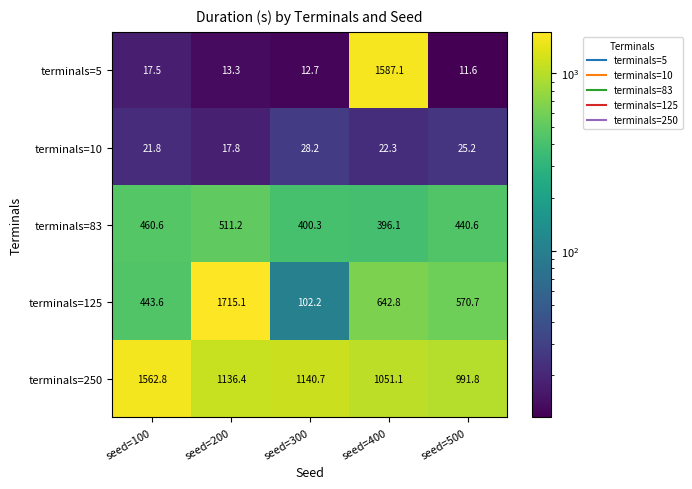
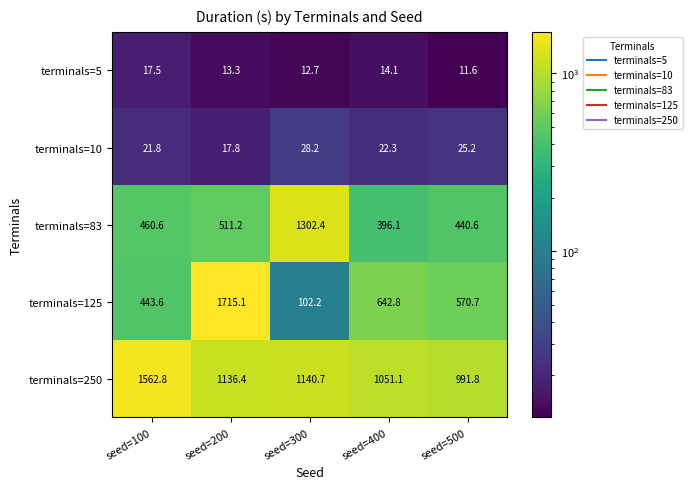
  {
    "terminals=5": {
      "seed=100": 17.5,
      "seed=200": 13.3,
      "seed=300": 12.7,
-     "seed=400": 1587.1,
+     "seed=400": 14.1,
      "seed=500": 11.6
    },
    "terminals=10": {
      "seed=100": 21.8,
      "seed=200": 17.8,
      "seed=300": 28.2,
      "seed=400": 22.3,
      "seed=500": 25.2
    },
    "terminals=83": {
      "seed=100": 460.6,
      "seed=200": 511.2,
-     "seed=300": 400.3,
+     "seed=300": 1302.4,
      "seed=400": 396.1,
      "seed=500": 440.6
    },
    "terminals=125": {
      "seed=100": 443.6,
      "seed=200": 1715.1,
      "seed=300": 102.2,
      "seed=400": 642.8,
      "seed=500": 570.7
    },
    "terminals=250": {
      "seed=100": 1562.8,
      "seed=200": 1136.4,
      "seed=300": 1140.7,
      "seed=400": 1051.1,
      "seed=500": 991.8
    }
  }
